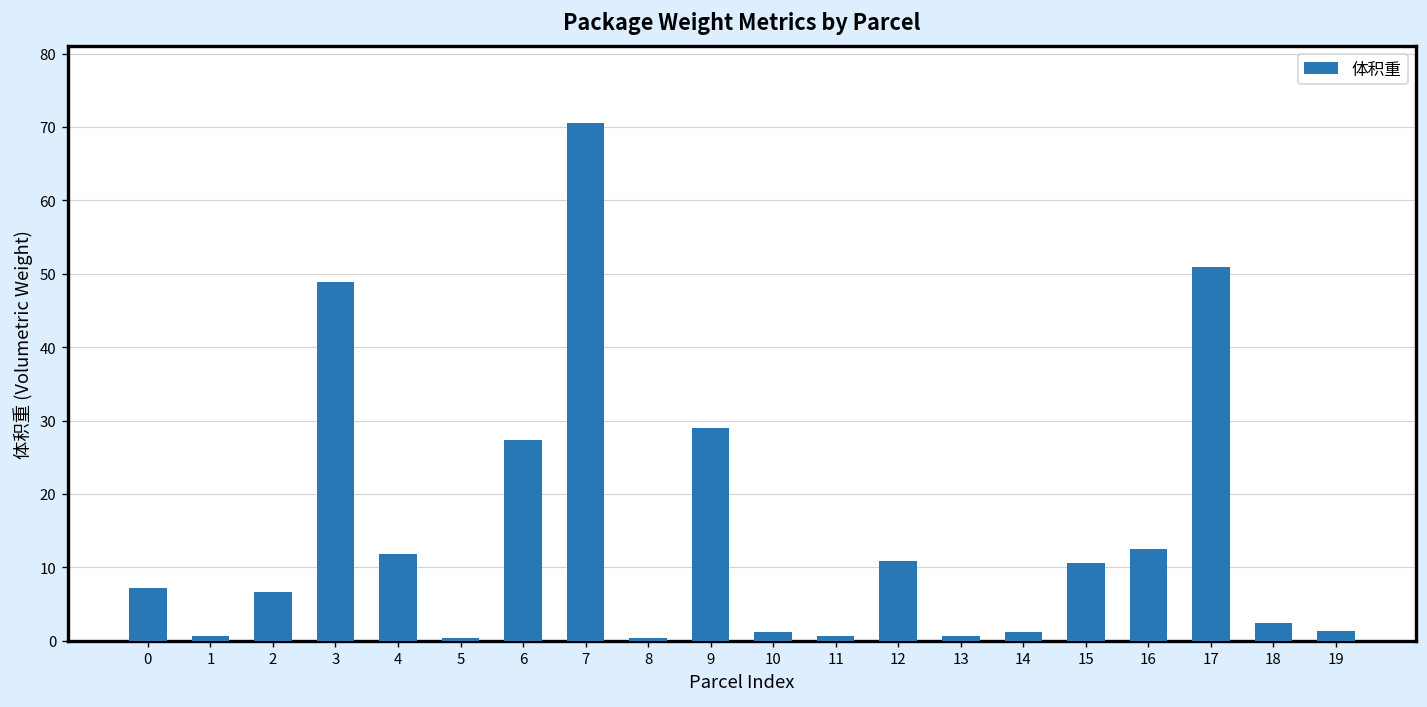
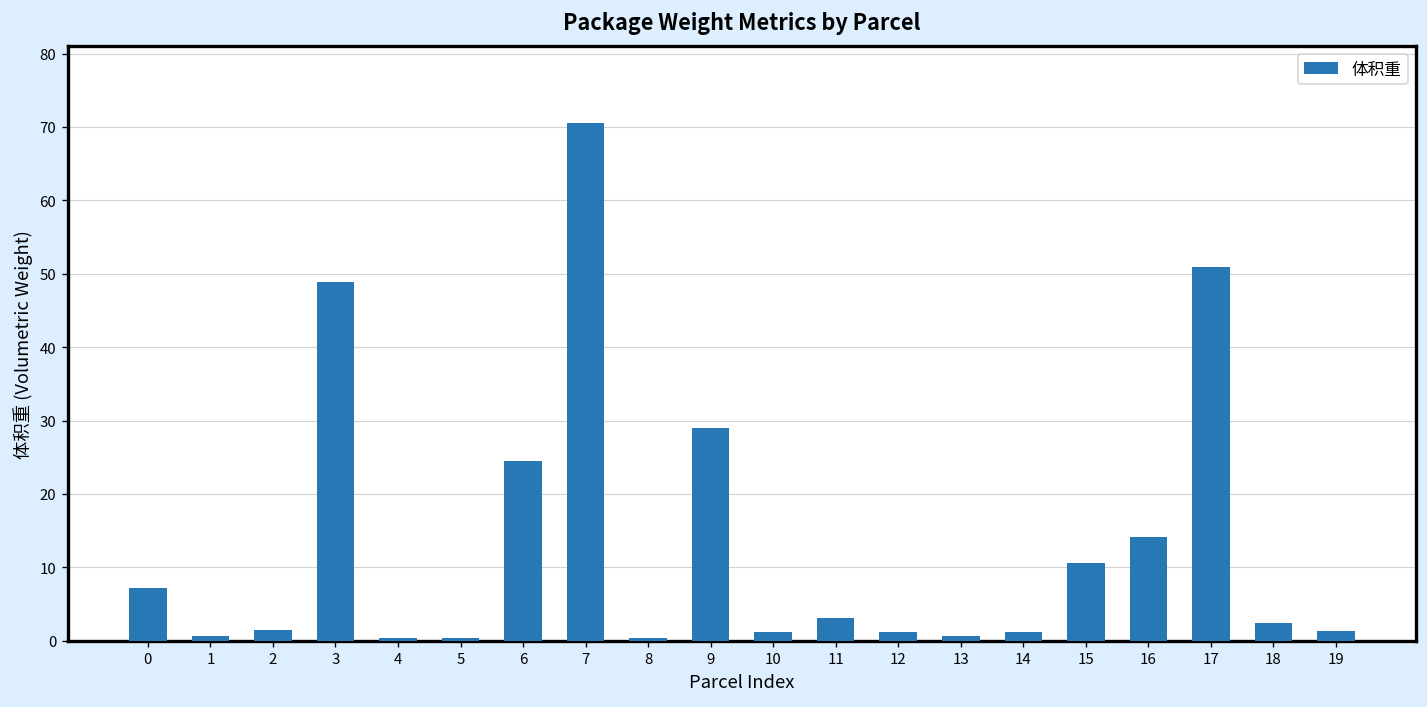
  {
    "0": 7,
    "1": 1,
-   "2": 7,
+   "2": 1,
    "3": 49,
-   "4": 12,
-   "6": 27,
+   "4": 0,
+   "6": 25,
    "7": 71,
    "8": 0,
    "9": 29,
    "10": 1,
-   "11": 1,
-   "12": 11,
+   "11": 3,
+   "12": 1,
    "13": 1,
    "14": 1,
    "15": 11,
-   "16": 13,
+   "16": 14,
    "17": 51,
    "18": 2,
    "19": 1
  }
